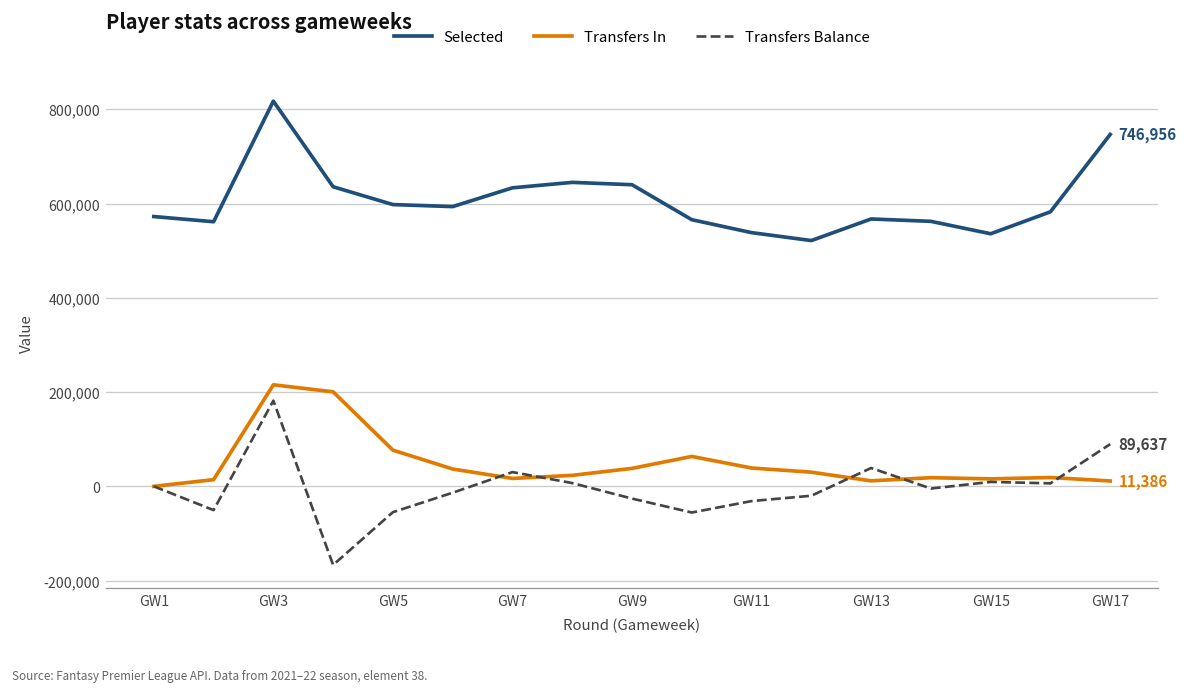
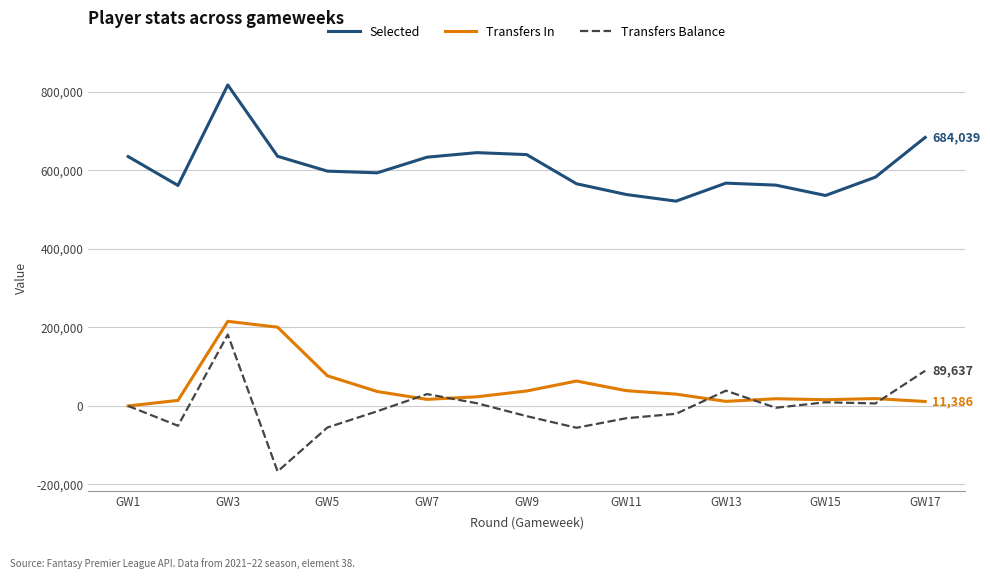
  {
    "Selected": {
-     "GW1": "570,000",
-     "GW17": "746,956"
+     "GW1": "640,000",
+     "GW17": "684,039"
    },
    "Transfers In": {
      "GW17": "11,386"
    },
    "Transfers Balance": {
      "GW17": "89,637"
    }
  }
